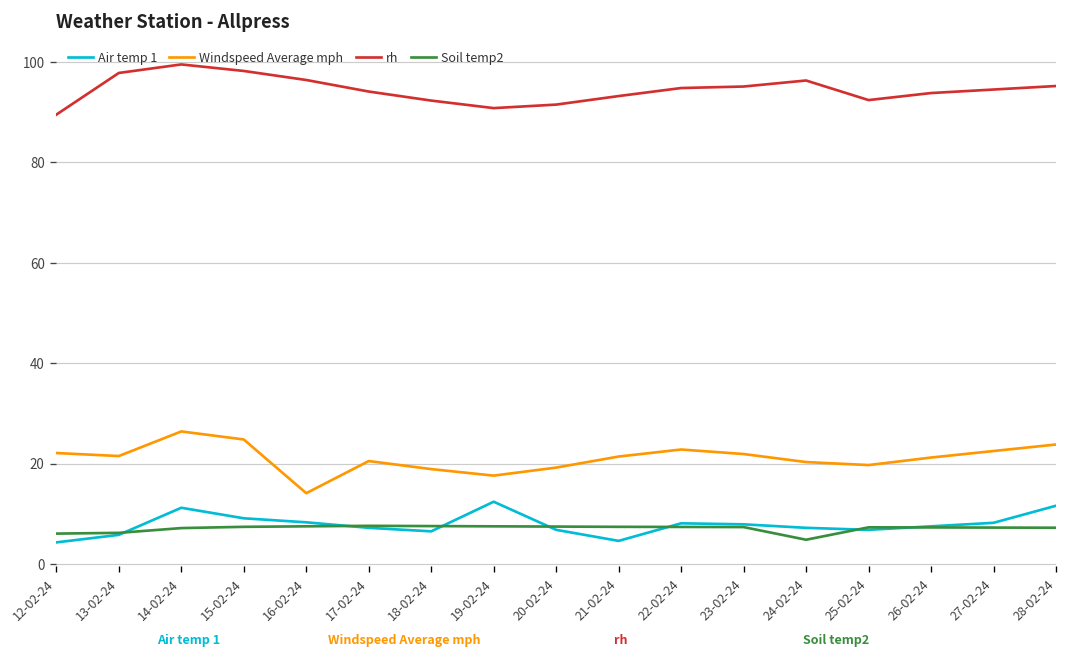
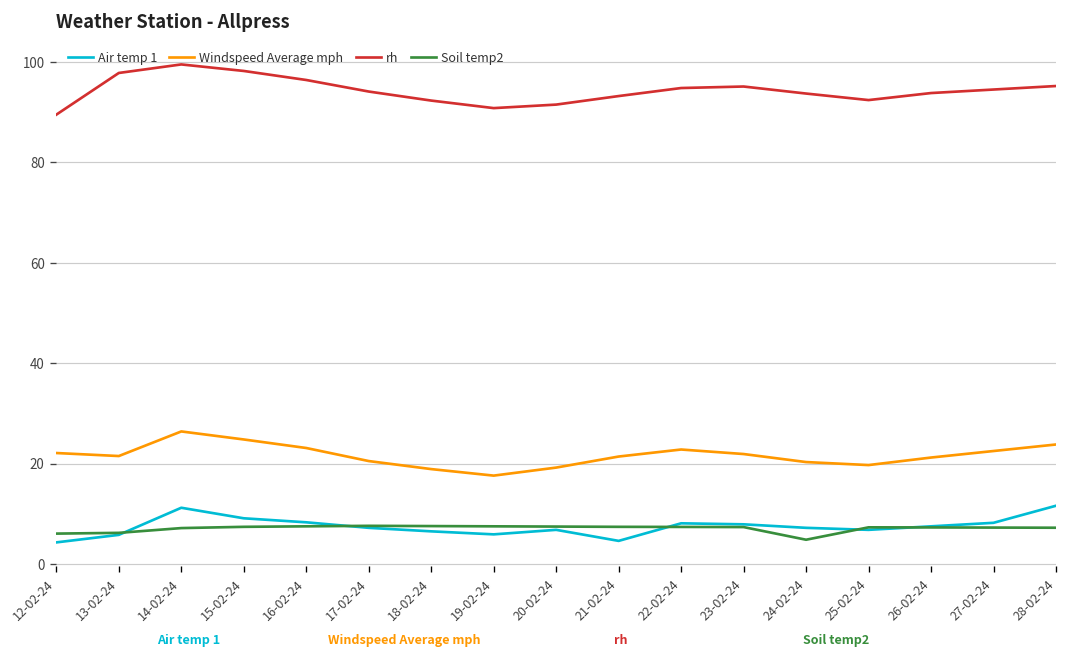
  {
    "Air temp 1": {
      "12-02-24": 4,
      "14-02-24": 11,
      "15-02-24": 9,
      "16-02-24": 8,
      "18-02-24": 7,
-     "19-02-24": 12,
+     "19-02-24": 6,
      "20-02-24": 7,
      "21-02-24": 5,
      "22-02-24": 8,
      "24-02-24": 7,
      "27-02-24": 8,
      "28-02-24": 12
    },
    "Windspeed Average mph": {
      "12-02-24": 22,
      "13-02-24": 22,
      "14-02-24": 26,
      "15-02-24": 25,
-     "16-02-24": 14,
+     "16-02-24": 23,
      "17-02-24": 21,
      "18-02-24": 19,
      "19-02-24": 18,
      "20-02-24": 19,
      "21-02-24": 21,
      "22-02-24": 23,
      "23-02-24": 22,
      "24-02-24": 20,
      "25-02-24": 20,
      "26-02-24": 21,
      "27-02-24": 23,
      "28-02-24": 24
    },
    "rh": {
      "12-02-24": 90,
      "13-02-24": 98,
      "14-02-24": 100,
      "15-02-24": 98,
      "16-02-24": 96,
      "17-02-24": 94,
      "18-02-24": 92,
      "19-02-24": 91,
      "20-02-24": 92,
      "21-02-24": 93,
      "22-02-24": 95,
      "23-02-24": 95,
-     "24-02-24": 96,
+     "24-02-24": 94,
      "25-02-24": 92,
      "26-02-24": 94,
      "27-02-24": 95,
      "28-02-24": 95
    },
    "Soil temp2": {
      "12-02-24": 6,
      "14-02-24": 7,
      "15-02-24": 7,
      "16-02-24": 8,
      "18-02-24": 8,
      "19-02-24": 8,
      "20-02-24": 7,
      "21-02-24": 7,
      "22-02-24": 7,
      "24-02-24": 5,
      "27-02-24": 7,
      "28-02-24": 7
    }
  }
